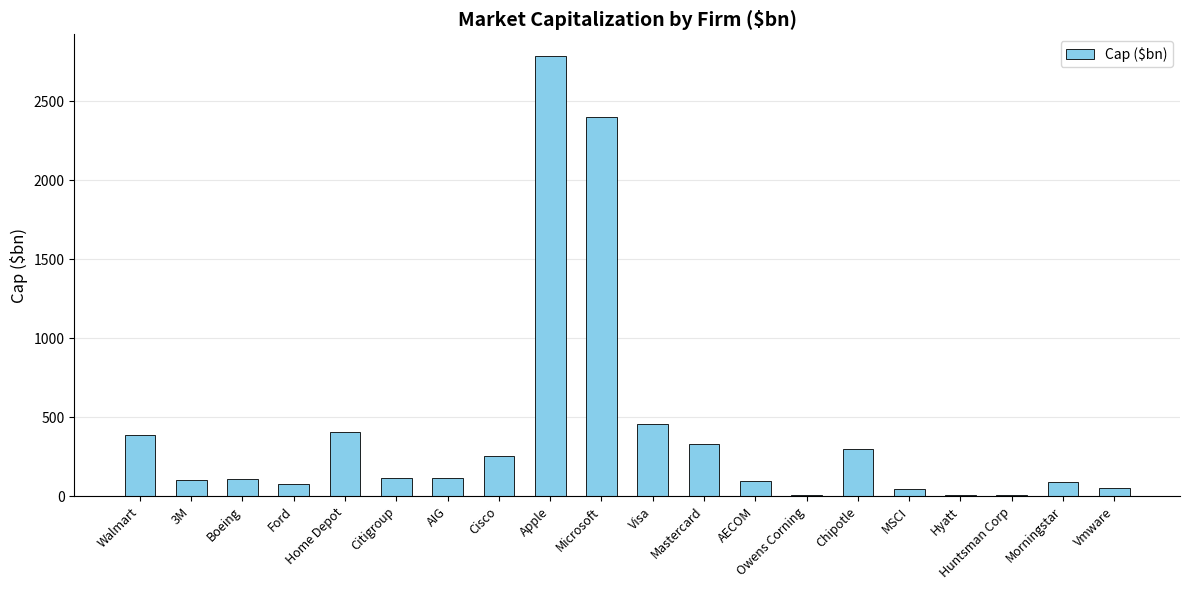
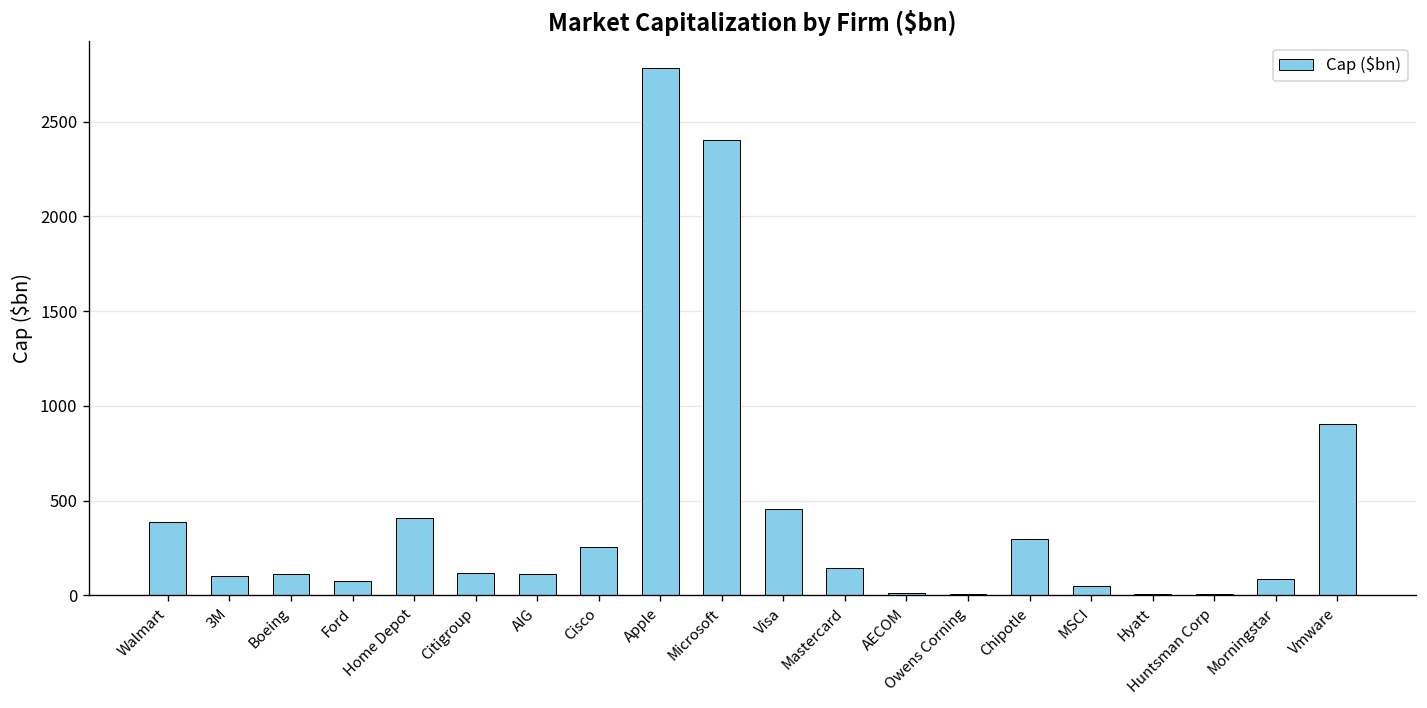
  {
    "Walmart": 390,
    "3M": 100,
    "Boeing": 110,
    "Ford": 80,
    "Home Depot": 410,
    "Citigroup": 120,
    "AIG": 110,
    "Cisco": 250,
    "Apple": 2790,
    "Microsoft": 2400,
    "Visa": 450,
-   "Mastercard": 330,
-   "AECOM": 100,
+   "Mastercard": 140,
+   "AECOM": 10,
    "Chipotle": 300,
    "MSCI": 50,
    "Morningstar": 90,
-   "Vmware": 50
+   "Vmware": 900
  }
